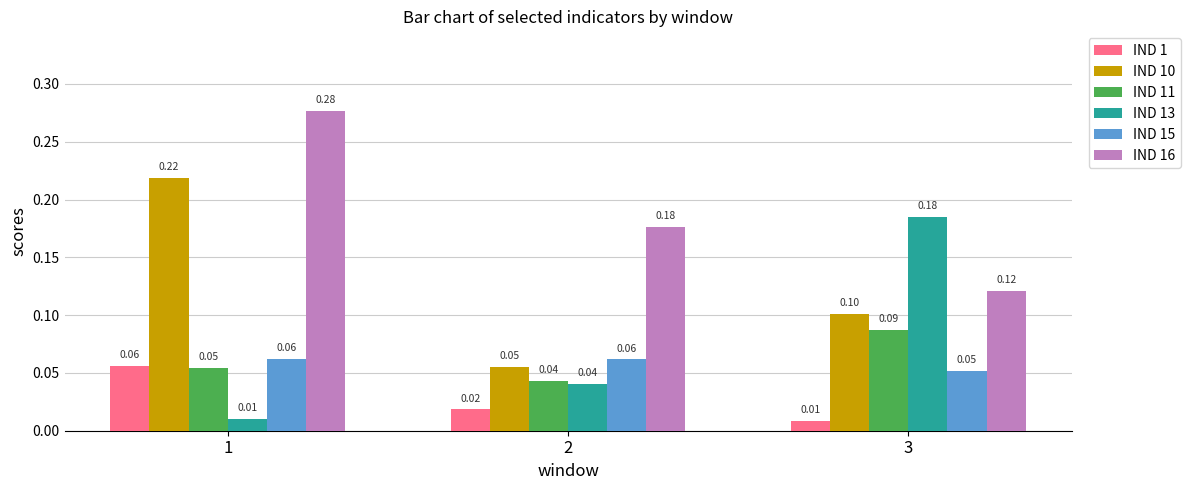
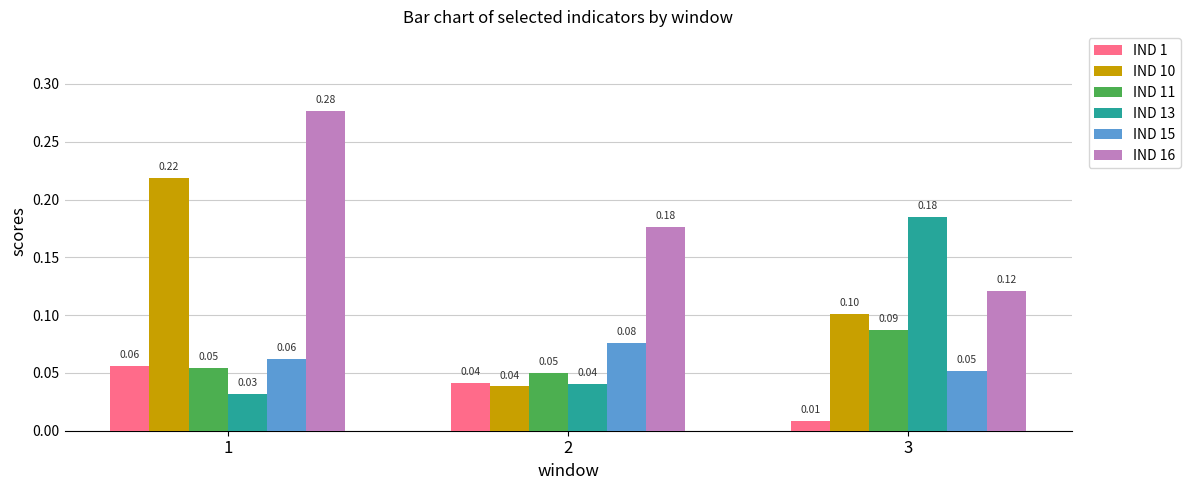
  {
    "IND 1": {
      "1": 0.06,
-     "2": 0.02,
+     "2": 0.04,
      "3": 0.01
    },
    "IND 10": {
      "1": 0.22,
-     "2": 0.05,
+     "2": 0.04,
      "3": 0.10
    },
    "IND 11": {
      "1": 0.05,
-     "2": 0.04,
+     "2": 0.05,
      "3": 0.09
    },
    "IND 13": {
-     "1": 0.01,
+     "1": 0.03,
      "2": 0.04,
      "3": 0.18
    },
    "IND 15": {
      "1": 0.06,
-     "2": 0.06,
+     "2": 0.08,
      "3": 0.05
    },
    "IND 16": {
      "1": 0.28,
      "2": 0.18,
      "3": 0.12
    }
  }
